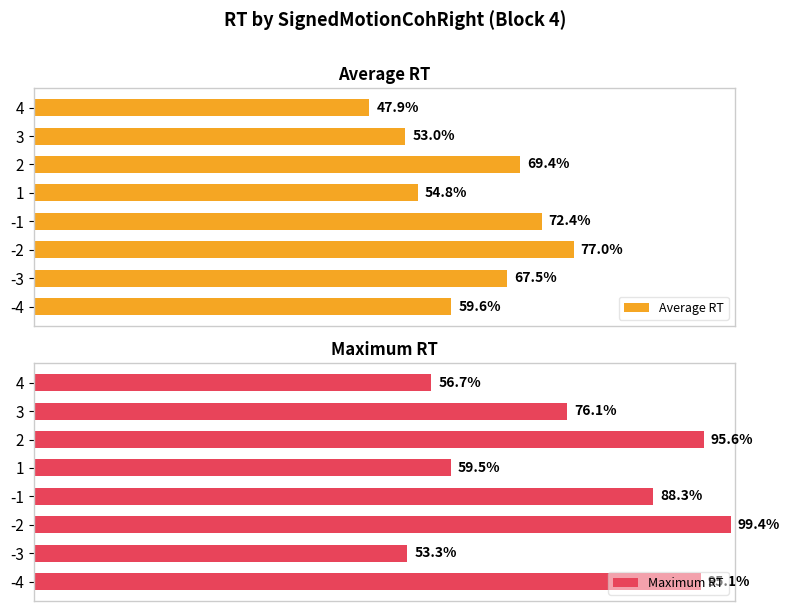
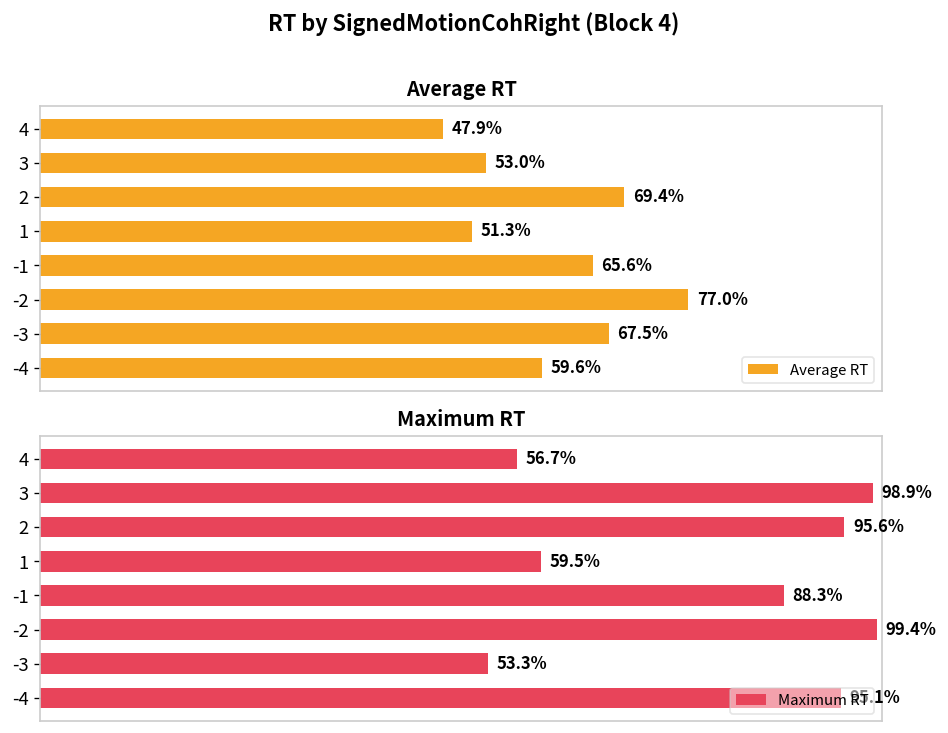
  {
    "Average RT": {
      "4": "47.9%",
      "3": "53.0%",
      "2": "69.4%",
-     "1": "54.8%",
-     "-1": "72.4%",
+     "1": "51.3%",
+     "-1": "65.6%",
      "-2": "77.0%",
      "-3": "67.5%",
      "-4": "59.6%"
    },
    "Maximum RT": {
      "4": "56.7%",
-     "3": "76.1%",
+     "3": "98.9%",
      "2": "95.6%",
      "1": "59.5%",
      "-1": "88.3%",
      "-2": "99.4%",
      "-3": "53.3%"
    }
  }
